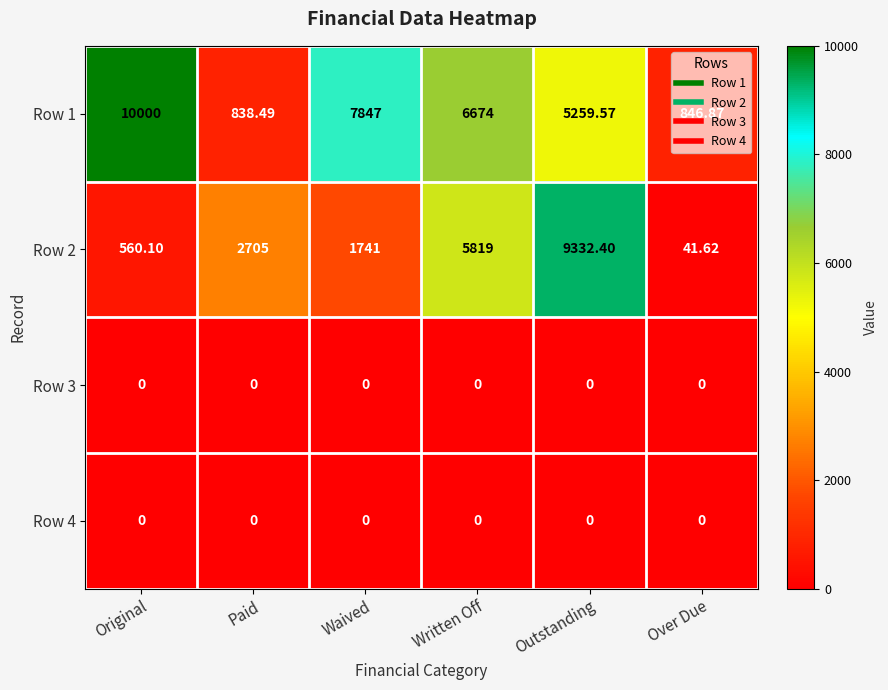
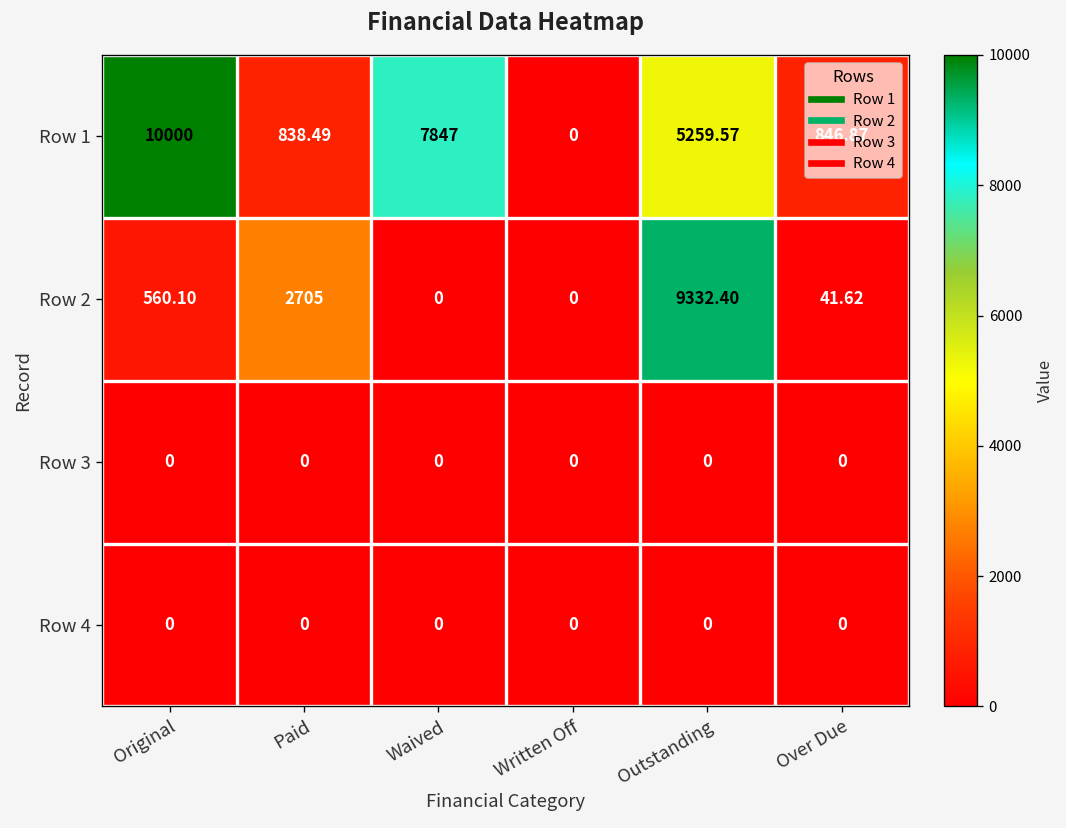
  {
    "Row 1": {
      "Original": 10000,
      "Paid": 838.49,
      "Waived": 7847,
-     "Written Off": 6674,
+     "Written Off": 0,
      "Outstanding": 5259.57
    },
    "Row 2": {
      "Original": 560.10,
      "Paid": 2705,
-     "Waived": 1741,
-     "Written Off": 5819,
+     "Waived": 0,
+     "Written Off": 0,
      "Outstanding": 9332.40,
      "Over Due": 41.62
    },
    "Row 3": {
      "Original": 0,
      "Paid": 0,
      "Waived": 0,
      "Written Off": 0,
      "Outstanding": 0,
      "Over Due": 0
    },
    "Row 4": {
      "Original": 0,
      "Paid": 0,
      "Waived": 0,
      "Written Off": 0,
      "Outstanding": 0,
      "Over Due": 0
    }
  }
